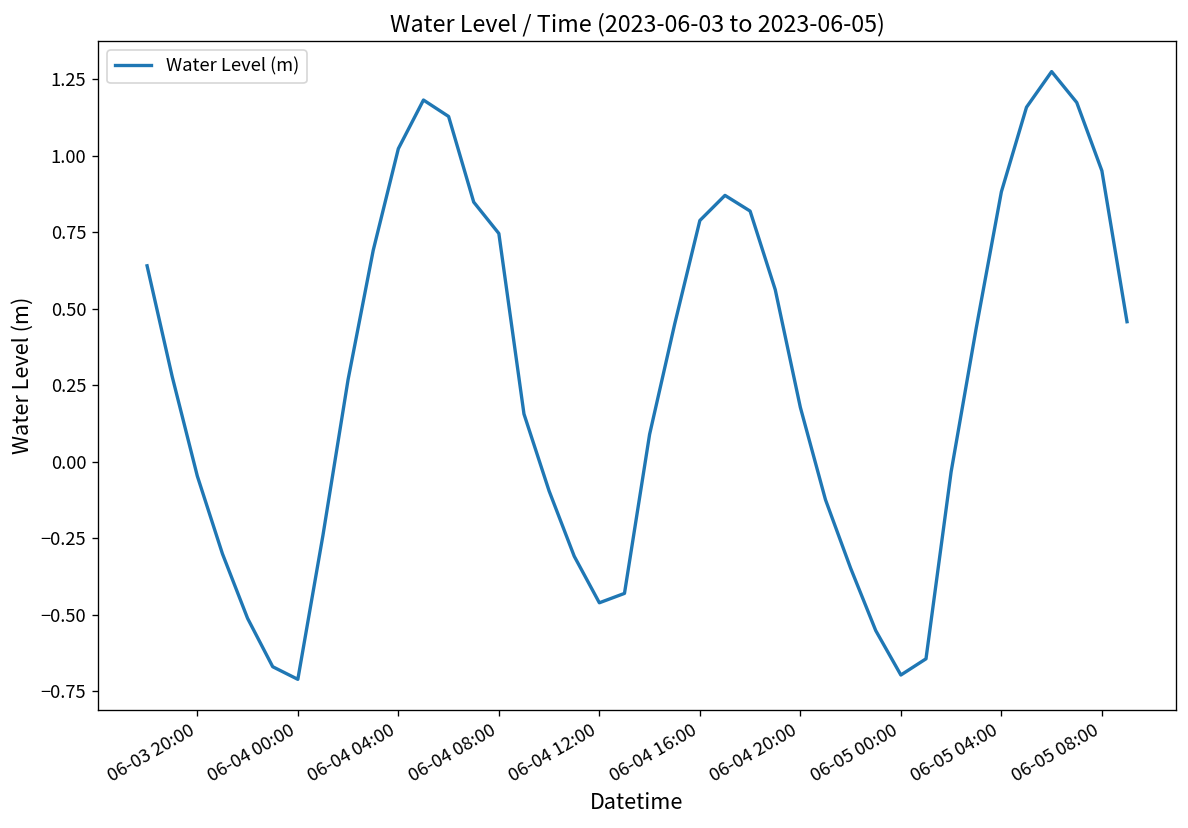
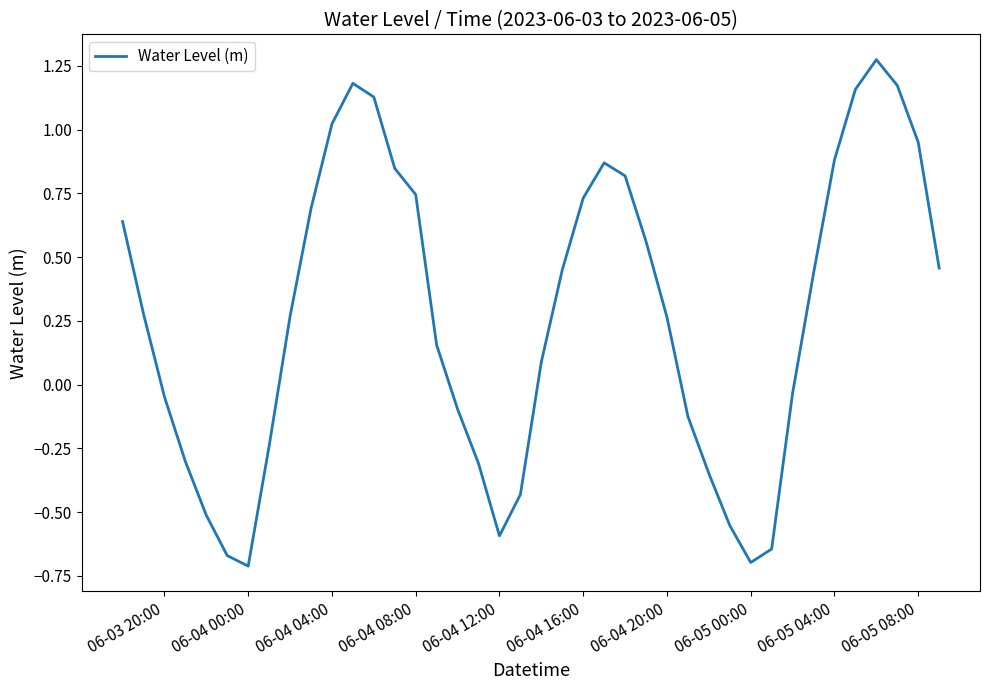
  {
    "06-03 20:00": -0.05,
    "06-04 00:00": -0.71,
    "06-04 04:00": 1.02,
    "06-04 08:00": 0.75,
-   "06-04 12:00": -0.46,
-   "06-04 16:00": 0.79,
-   "06-04 20:00": 0.18,
+   "06-04 12:00": -0.59,
+   "06-04 16:00": 0.73,
+   "06-04 20:00": 0.26,
    "06-05 00:00": -0.70,
    "06-05 04:00": 0.88,
    "06-05 08:00": 0.95
  }
